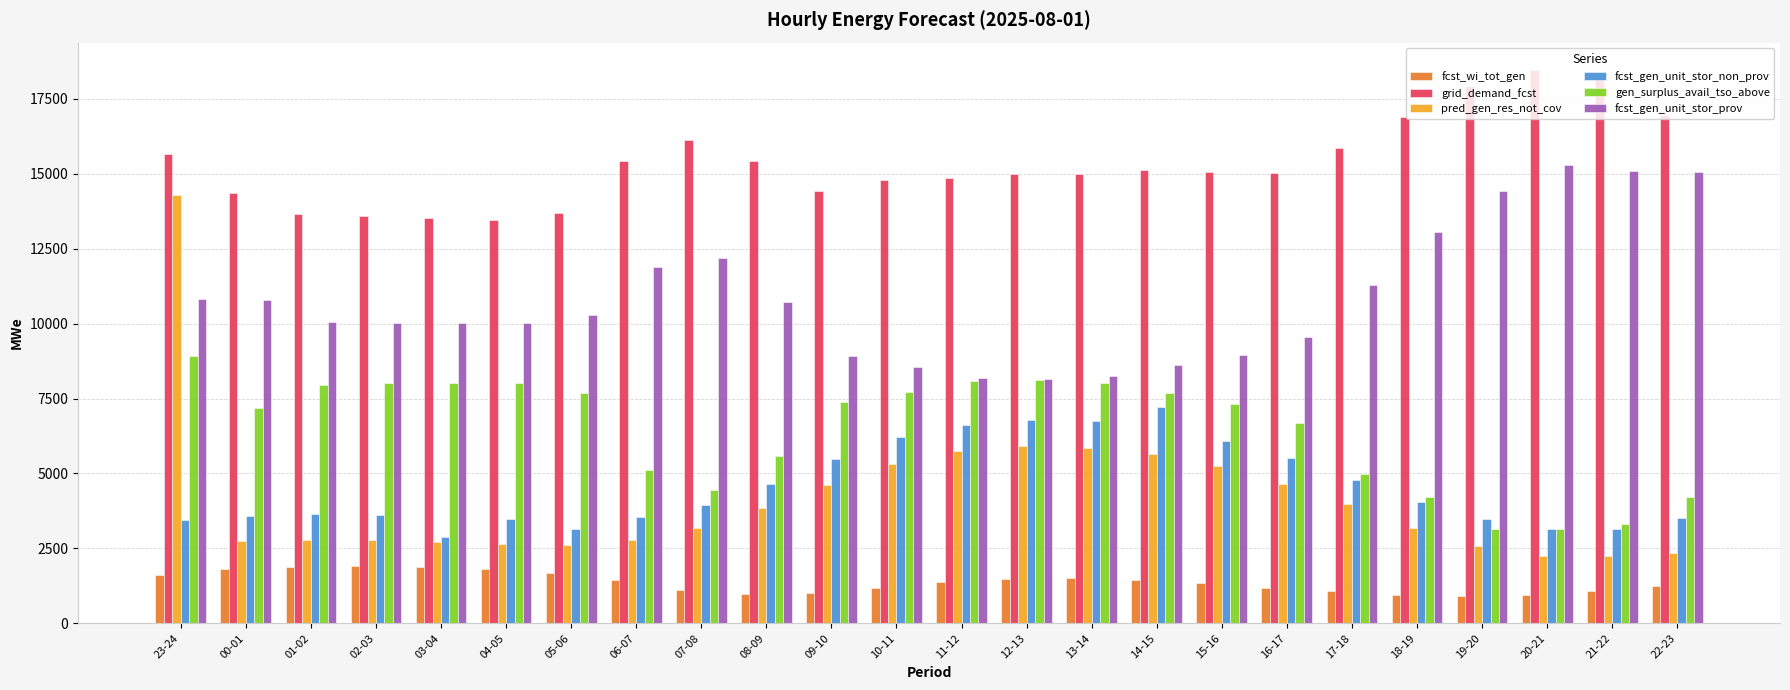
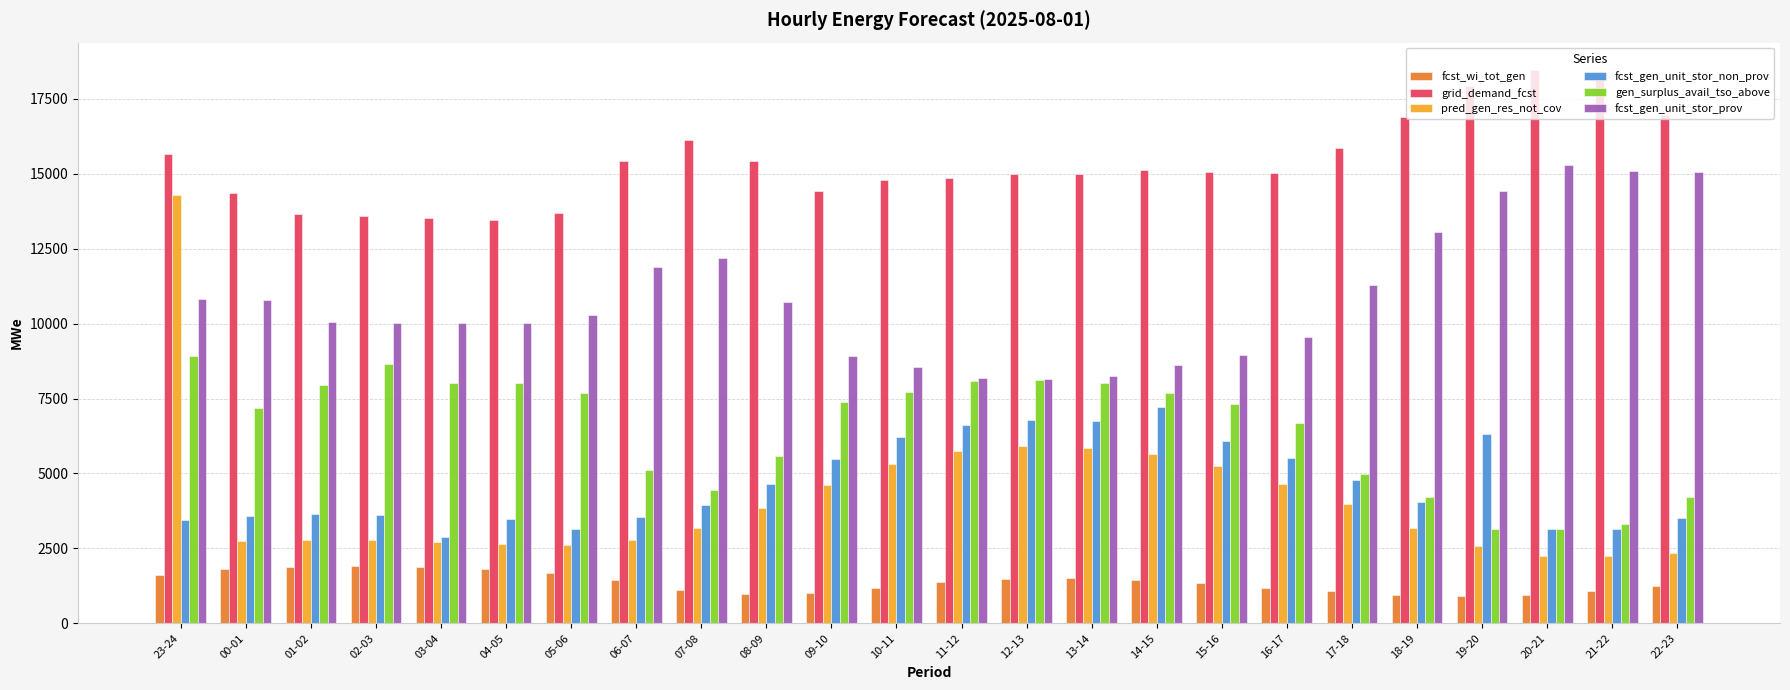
  {
    "grid_demand_fcst": {
      "23-24": 15700,
      "00-01": 14400,
      "01-02": 13700,
      "02-03": 13600,
      "03-04": 13500,
      "04-05": 13500,
      "05-06": 13700,
      "06-07": 15400,
      "07-08": 16100,
      "08-09": 15400,
      "09-10": 14400,
      "10-11": 14800,
      "11-12": 14900,
      "12-13": 15000,
      "13-14": 15000,
      "14-15": 15100,
      "15-16": 15000,
      "16-17": 15000,
      "17-18": 15900,
      "18-19": 16900
    },
    "fcst_gen_unit_stor_non_prov": {
      "23-24": 3500,
      "00-01": 3600,
      "01-02": 3700,
      "02-03": 3600,
      "03-04": 2900,
      "04-05": 3500,
      "05-06": 3200,
      "06-07": 3600,
      "07-08": 3900,
      "08-09": 4600,
      "09-10": 5500,
      "10-11": 6200,
      "11-12": 6600,
      "12-13": 6800,
      "13-14": 6700,
      "14-15": 7200,
      "15-16": 6100,
      "16-17": 5500,
      "17-18": 4800,
      "18-19": 4100,
-     "19-20": 3500,
+     "19-20": 6300,
      "20-21": 3100,
      "21-22": 3100,
      "22-23": 3500
    },
    "gen_surplus_avail_tso_above": {
      "23-24": 8900,
      "00-01": 7200,
      "01-02": 7900,
-     "02-03": 8000,
+     "02-03": 8600,
      "03-04": 8000,
      "04-05": 8000,
      "05-06": 7700,
      "06-07": 5100,
      "07-08": 4400,
      "08-09": 5600,
      "09-10": 7400,
      "10-11": 7700,
      "11-12": 8100,
      "12-13": 8100,
      "13-14": 8000,
      "14-15": 7700,
      "15-16": 7300,
      "16-17": 6700,
      "17-18": 5000,
      "18-19": 4200,
      "19-20": 3100,
      "20-21": 3200,
      "21-22": 3300,
      "22-23": 4200
    },
    "fcst_gen_unit_stor_prov": {
      "23-24": 10800,
      "00-01": 10800,
      "01-02": 10000,
      "02-03": 10000,
      "03-04": 10000,
      "04-05": 10000,
      "05-06": 10300,
      "06-07": 11900,
      "07-08": 12200,
      "08-09": 10700,
      "09-10": 8900,
      "10-11": 8500,
      "11-12": 8200,
      "12-13": 8200,
      "13-14": 8200,
      "14-15": 8600,
      "15-16": 9000,
      "16-17": 9600,
      "17-18": 11300,
      "18-19": 13100,
      "19-20": 14400,
      "20-21": 15300,
      "21-22": 15100,
      "22-23": 15100
    }
  }
